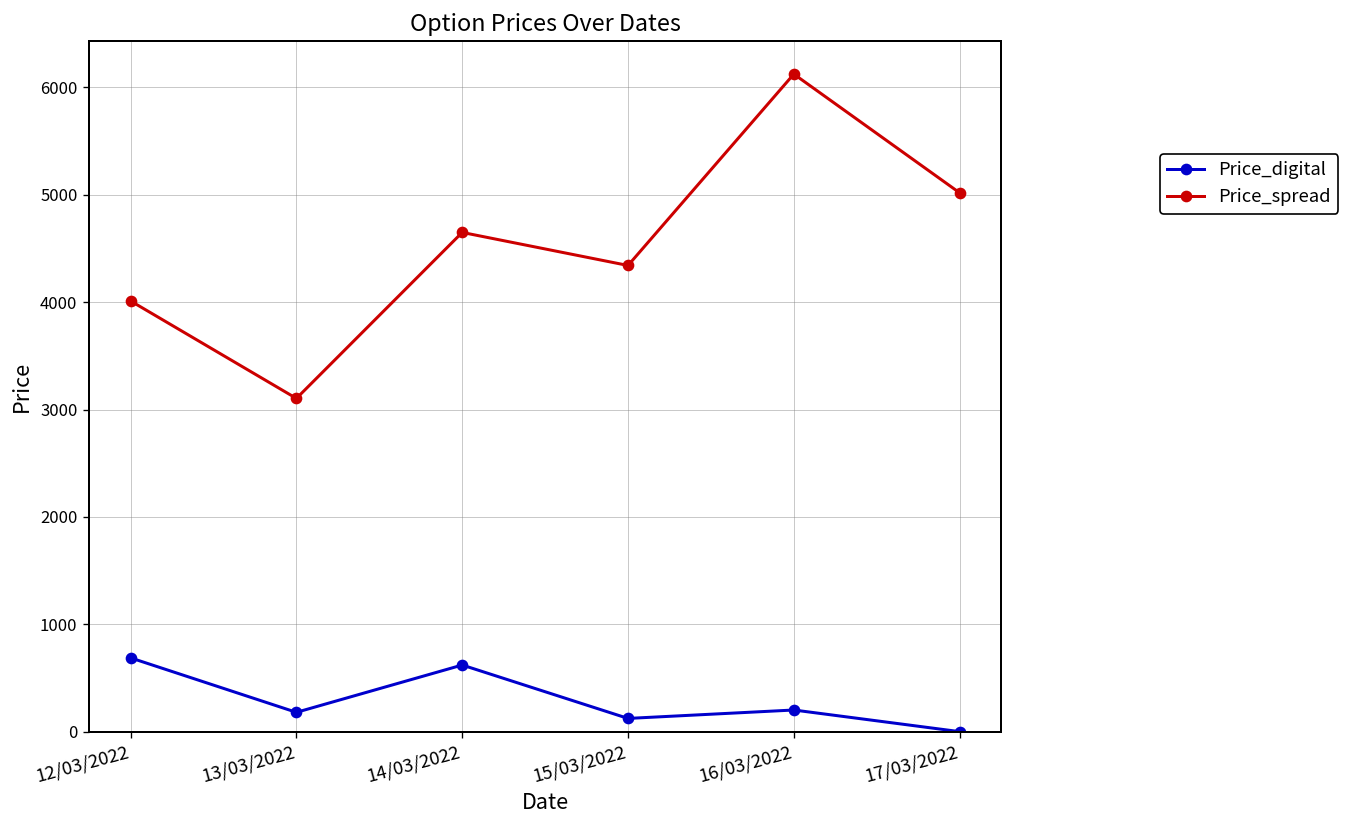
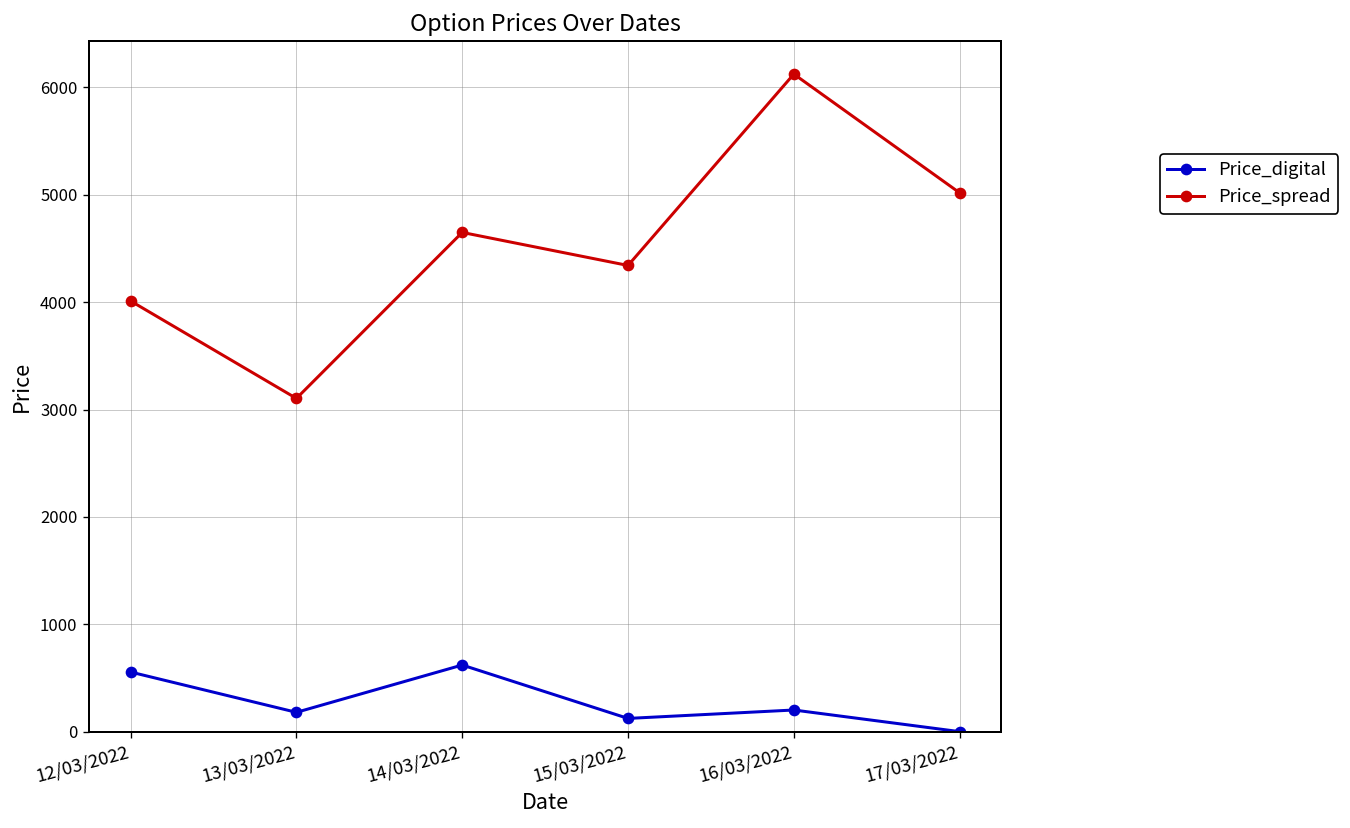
  {
    "Price_digital": {
-     "12/03/2022": 700,
+     "12/03/2022": 600,
      "13/03/2022": 200,
      "14/03/2022": 600,
      "15/03/2022": 100,
      "16/03/2022": 200,
      "17/03/2022": 0
    },
    "Price_spread": {
      "12/03/2022": 4000,
      "13/03/2022": 3100,
      "14/03/2022": 4600,
      "15/03/2022": 4300,
      "16/03/2022": 6100,
      "17/03/2022": 5000
    }
  }
